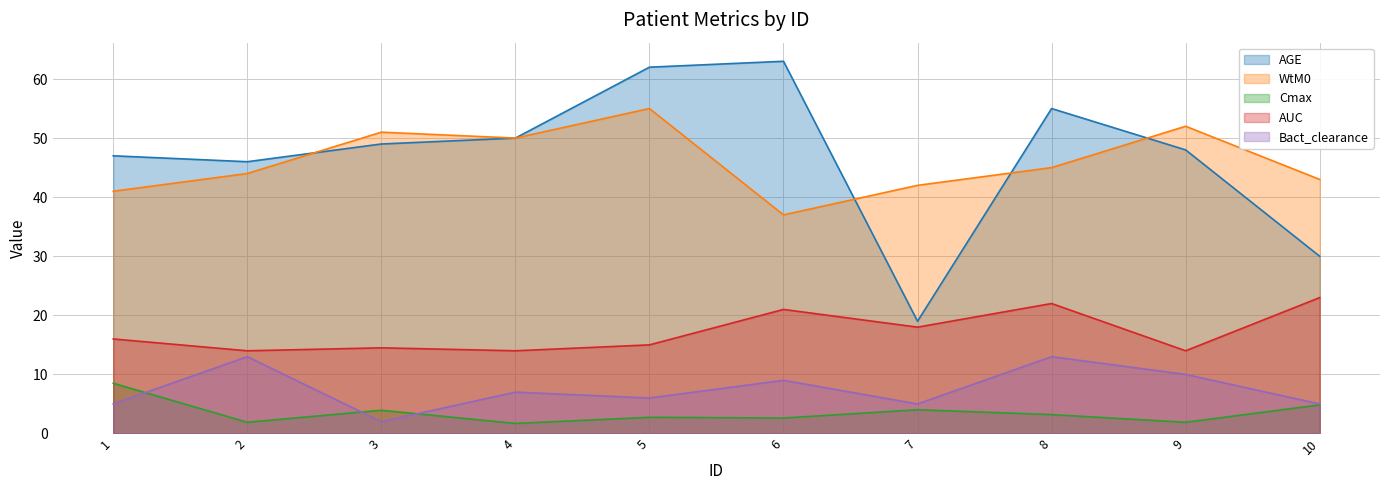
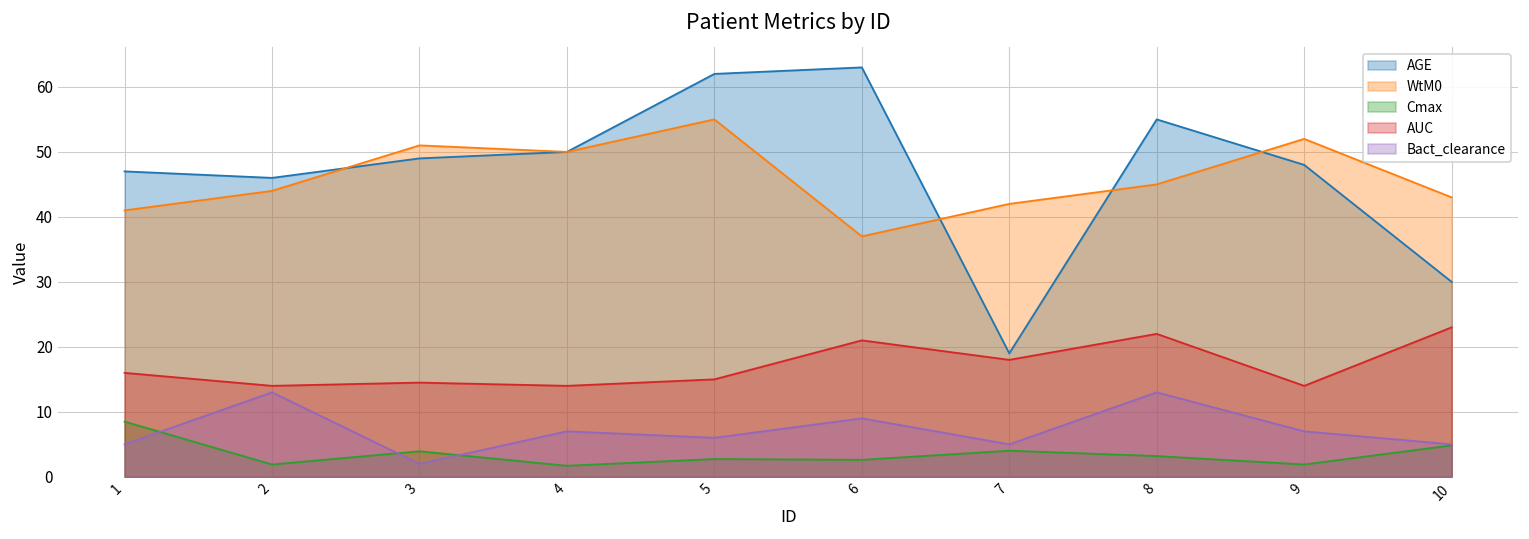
  {
    "AGE": {
      "1": 47,
      "2": 46,
      "3": 49,
      "5": 62,
      "6": 63,
      "7": 19,
      "8": 55,
      "9": 48,
      "10": 30
    },
    "Cmax": {
      "1": 9,
      "2": 2,
      "3": 4,
      "4": 2,
      "5": 3,
      "6": 3,
      "7": 4,
      "8": 3,
      "9": 2
    },
    "Bact_clearance": {
      "1": 5,
      "2": 13,
      "3": 2,
      "4": 7,
      "5": 6,
      "6": 9,
      "7": 5,
      "8": 13,
-     "9": 10
+     "9": 7
    }
  }
